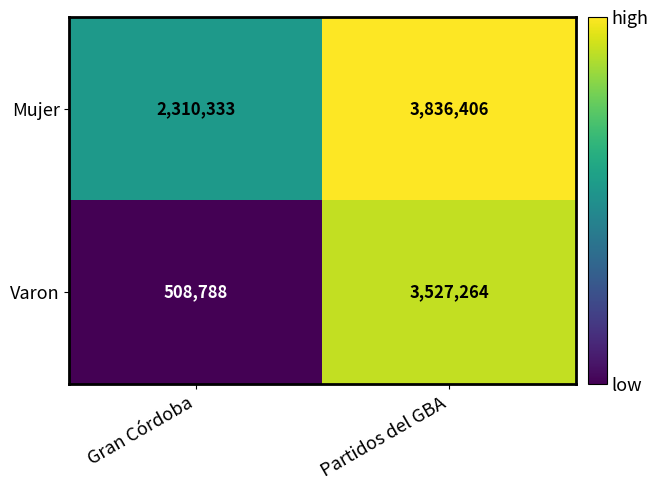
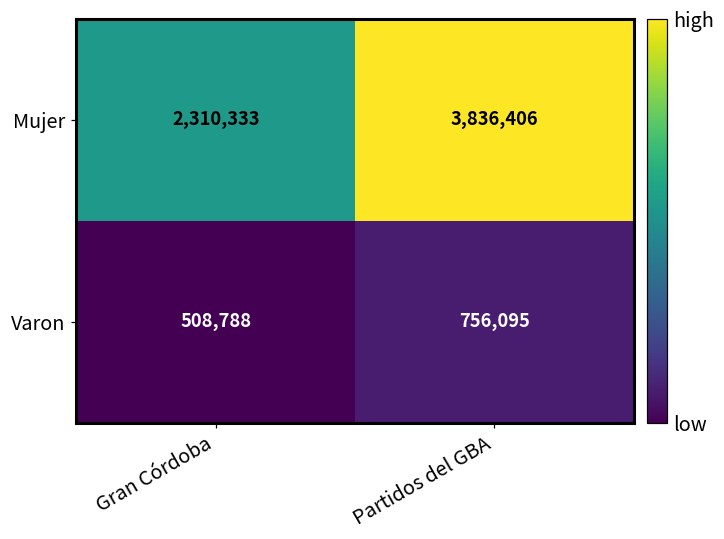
  {
    "Mujer": {
      "Gran Córdoba": "2,310,333",
      "Partidos del GBA": "3,836,406"
    },
    "Varon": {
      "Gran Córdoba": "508,788",
-     "Partidos del GBA": "3,527,264"
+     "Partidos del GBA": "756,095"
    }
  }
